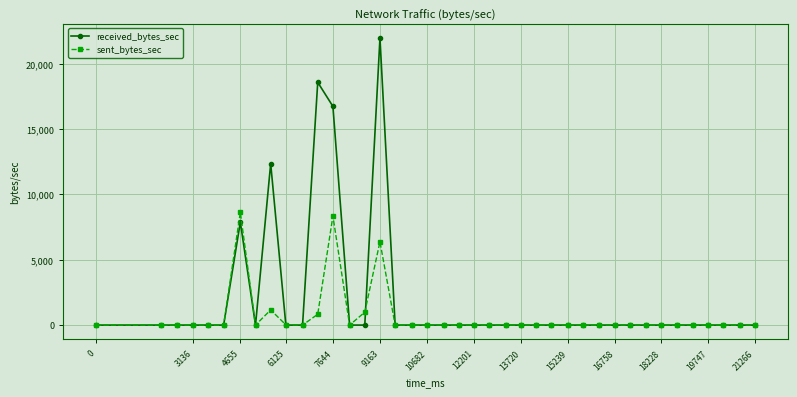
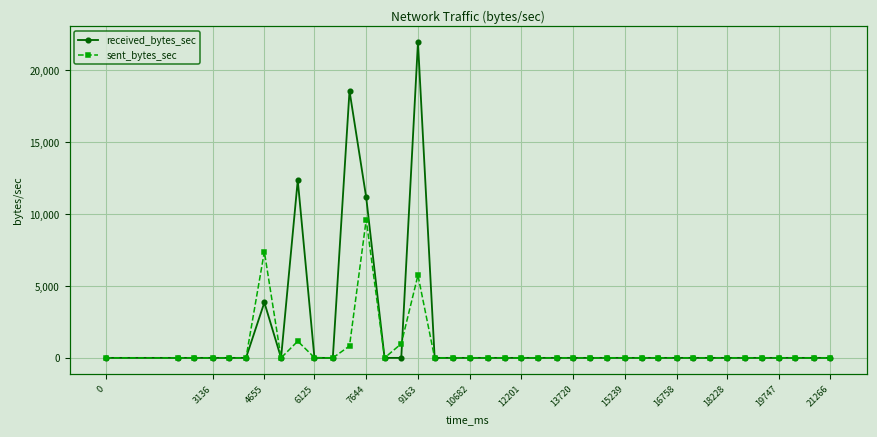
  {
    "received_bytes_sec": {
-     "4655": "7,900",
-     "7644": "16,700",
+     "4655": "3,900",
+     "7644": "11,200",
      "9163": "22,000"
    },
    "sent_bytes_sec": {
-     "4655": "8,600",
-     "7644": "8,300",
-     "9163": "6,400"
+     "4655": "7,400",
+     "7644": "9,600",
+     "9163": "5,700"
    }
  }
